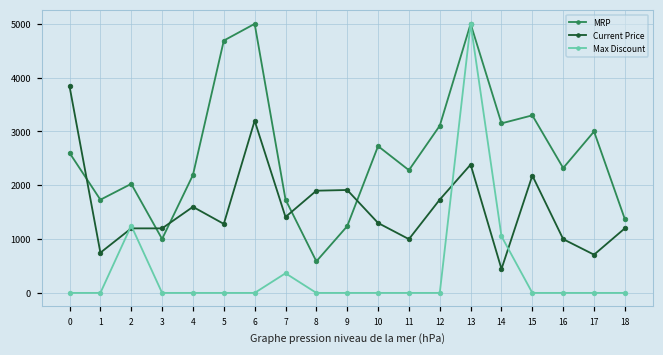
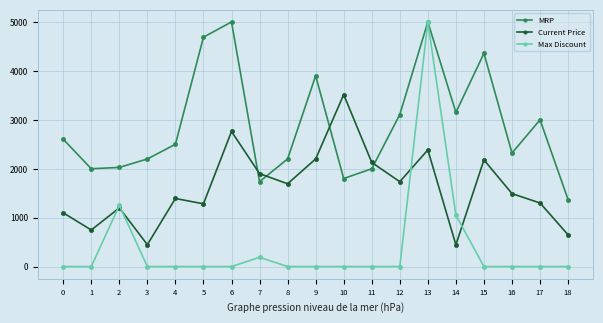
  {
    "MRP": {
      "0": 2600,
-     "1": 1700,
+     "1": 2000,
      "2": 2000,
-     "3": 1000,
-     "4": 2200,
+     "3": 2200,
+     "4": 2500,
      "5": 4700,
      "6": 5000,
      "7": 1700,
-     "8": 600,
-     "9": 1200,
-     "10": 2700,
-     "11": 2300,
+     "8": 2200,
+     "9": 3900,
+     "10": 1800,
+     "11": 2000,
      "12": 3100,
      "14": 3200,
-     "15": 3300,
+     "15": 4400,
      "16": 2300,
      "17": 3000,
      "18": 1400
    },
    "Current Price": {
-     "0": 3800,
+     "0": 1100,
      "1": 700,
-     "3": 1200,
-     "4": 1600,
+     "3": 400,
+     "4": 1400,
      "5": 1300,
-     "6": 3200,
-     "7": 1400,
-     "8": 1900,
-     "9": 1900,
-     "10": 1300,
-     "11": 1000,
+     "6": 2800,
+     "7": 1900,
+     "8": 1700,
+     "9": 2200,
+     "10": 3500,
+     "11": 2100,
      "12": 1700,
      "13": 2400,
      "14": 400,
      "15": 2200,
-     "16": 1000,
-     "17": 700,
-     "18": 1200
+     "16": 1500,
+     "17": 1300,
+     "18": 600
    },
    "Max Discount": {
      "0": 0,
      "1": 0,
      "3": 0,
      "4": 0,
      "5": 0,
      "6": 0,
-     "7": 400,
+     "7": 200,
      "8": 0,
      "9": 0,
      "10": 0,
      "11": 0,
      "12": 0,
      "14": 1100,
      "15": 0,
      "16": 0,
      "17": 0,
      "18": 0
    }
  }
